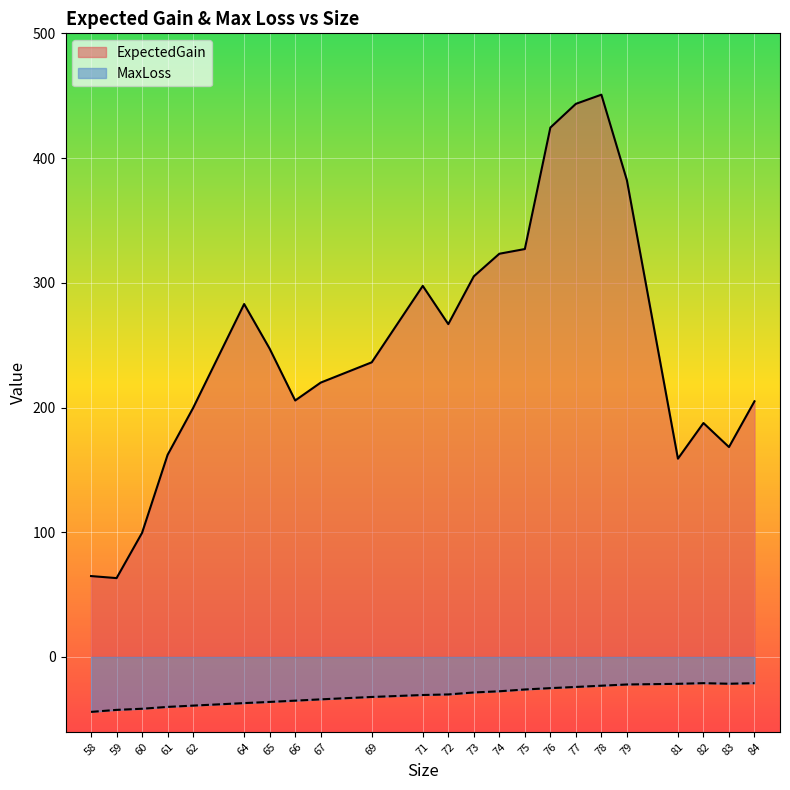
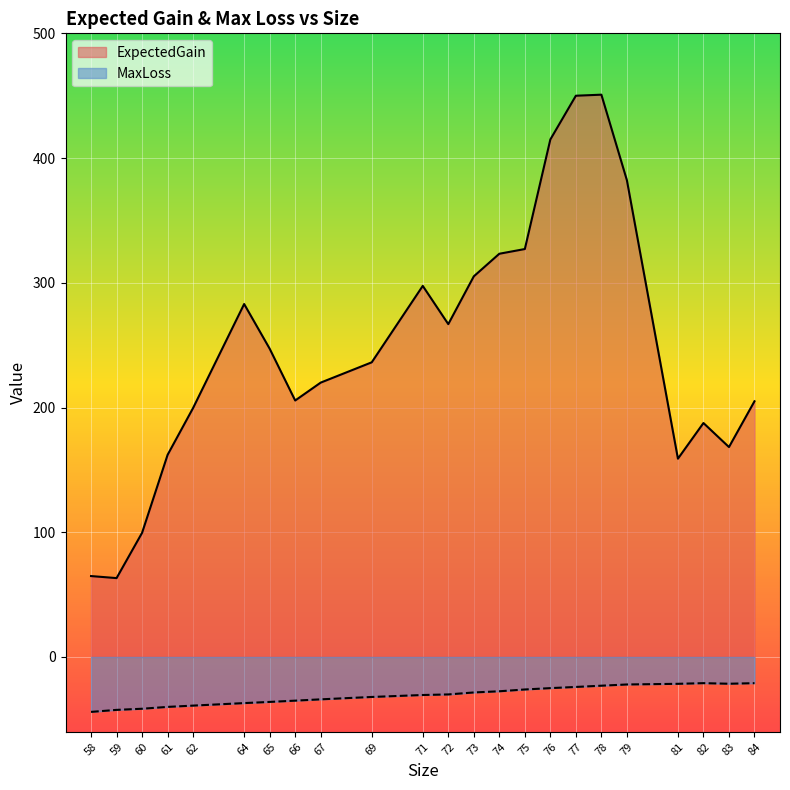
  {
    "ExpectedGain": {
      "58": 65,
      "59": 63,
      "60": 100,
      "61": 162,
      "62": 200,
      "64": 283,
      "65": 247,
      "66": 206,
      "67": 220,
      "69": 236,
      "71": 298,
      "72": 267,
      "73": 305,
      "74": 323,
      "75": 327,
-     "76": 424,
-     "77": 443,
+     "76": 415,
+     "77": 450,
      "78": 451,
      "79": 382,
      "81": 159,
      "82": 188,
      "83": 168,
      "84": 205
    }
  }
